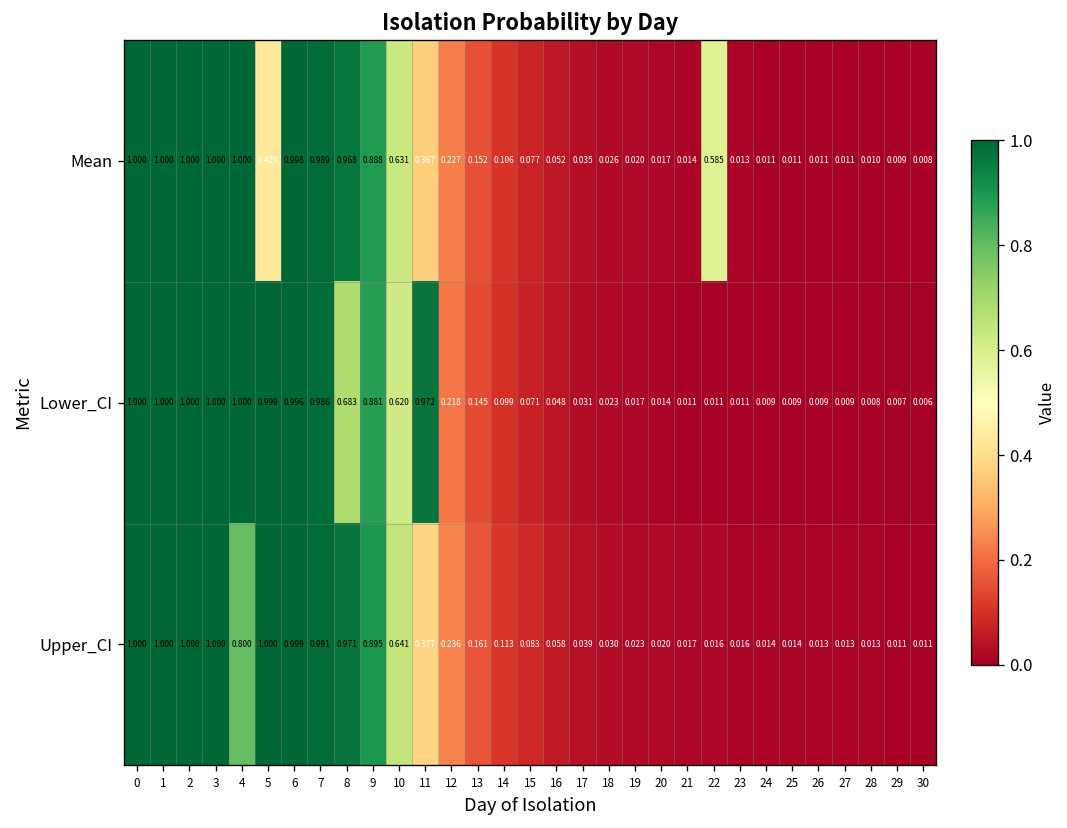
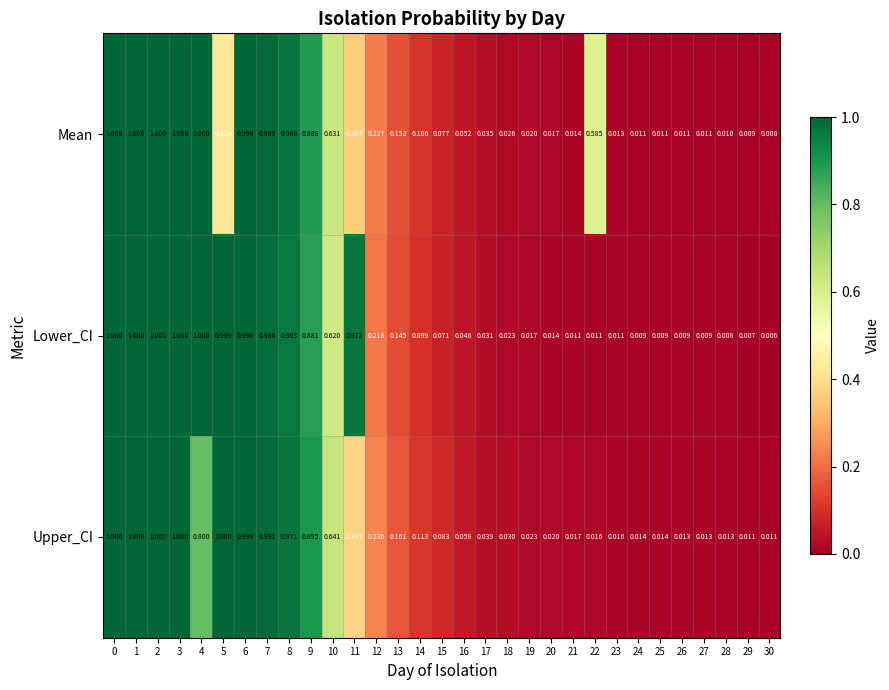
  {
    "Mean": {
      "0": 1.000,
      "1": 1.000,
      "2": 1.000,
      "3": 1.000,
      "4": 1.000,
      "5": 0.429,
      "6": 0.998,
      "7": 0.989,
      "8": 0.968,
      "9": 0.888,
      "10": 0.631,
      "11": 0.367,
      "12": 0.227,
      "13": 0.152,
      "14": 0.106,
      "15": 0.077,
      "16": 0.052,
      "17": 0.035,
      "18": 0.026,
      "19": 0.020,
      "20": 0.017,
      "21": 0.014,
      "22": 0.585,
      "23": 0.013,
      "24": 0.011,
      "25": 0.011,
      "26": 0.011,
      "27": 0.011,
      "28": 0.010,
      "29": 0.009,
      "30": 0.008
    },
    "Lower_CI": {
      "0": 1.000,
      "1": 1.000,
      "2": 1.000,
      "3": 1.000,
      "4": 1.000,
      "5": 0.999,
      "6": 0.996,
      "7": 0.986,
-     "8": 0.683,
+     "8": 0.963,
      "9": 0.881,
      "10": 0.620,
      "11": 0.972,
      "12": 0.218,
      "13": 0.145,
      "14": 0.099,
      "15": 0.071,
      "16": 0.048,
      "17": 0.031,
      "18": 0.023,
      "19": 0.017,
      "20": 0.014,
      "21": 0.011,
      "22": 0.011,
      "23": 0.011,
      "24": 0.009,
      "25": 0.009,
      "26": 0.009,
      "27": 0.009,
      "28": 0.008,
      "29": 0.007,
      "30": 0.006
    },
    "Upper_CI": {
      "0": 1.000,
      "1": 1.000,
      "2": 1.000,
      "3": 1.000,
      "4": 0.800,
      "5": 1.000,
      "6": 0.999,
      "7": 0.991,
      "8": 0.971,
      "9": 0.895,
      "10": 0.641,
      "11": 0.377,
      "12": 0.236,
      "13": 0.161,
      "14": 0.113,
      "15": 0.083,
      "16": 0.058,
      "17": 0.039,
      "18": 0.030,
      "19": 0.023,
      "20": 0.020,
      "21": 0.017,
      "22": 0.016,
      "23": 0.016,
      "24": 0.014,
      "25": 0.014,
      "26": 0.013,
      "27": 0.013,
      "28": 0.013,
      "29": 0.011,
      "30": 0.011
    }
  }
